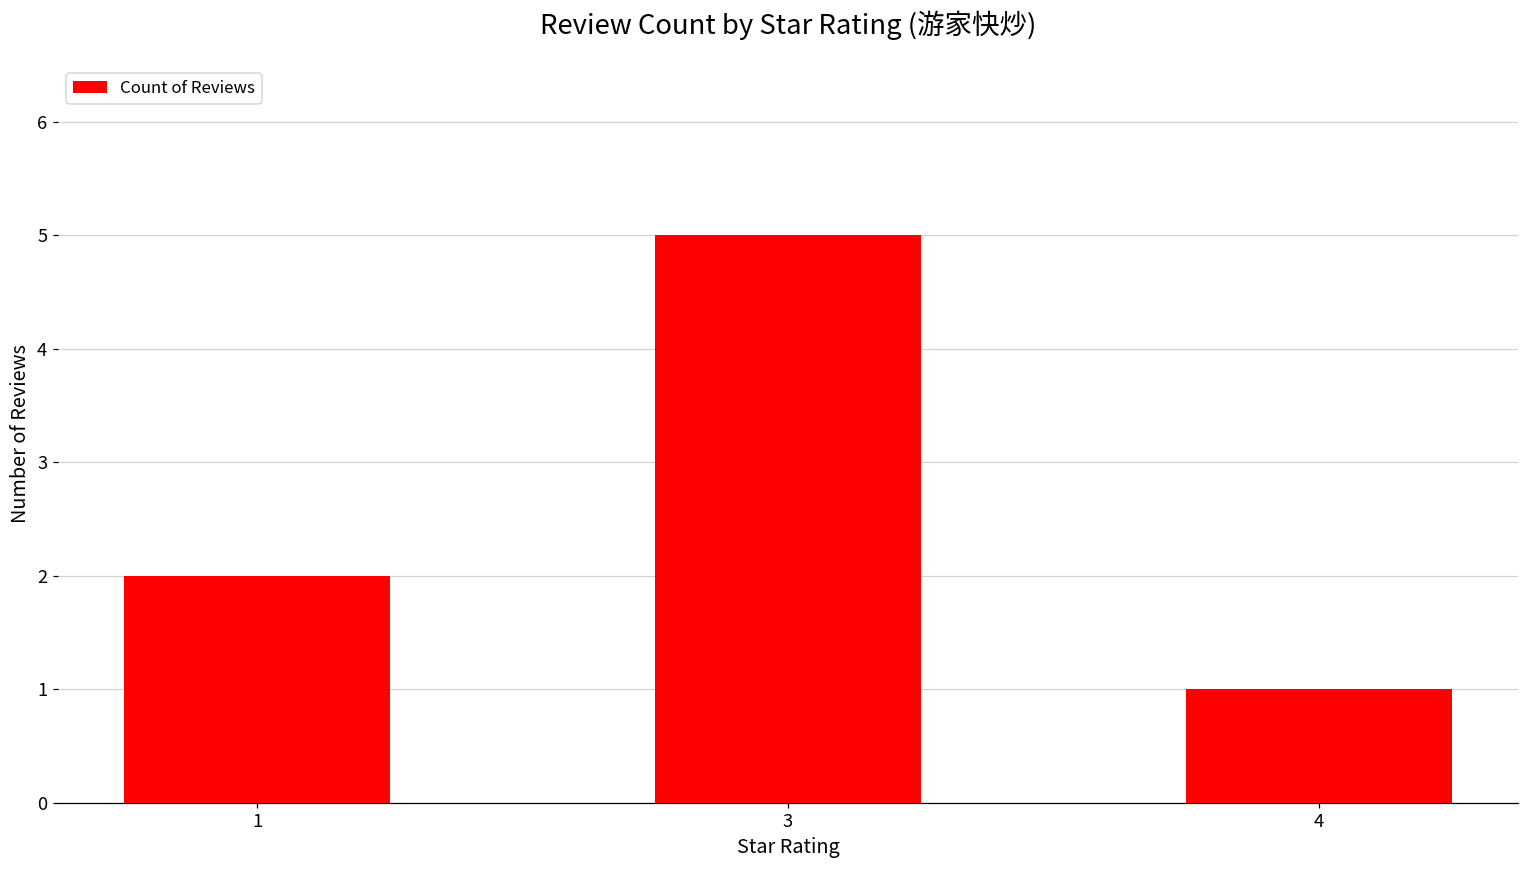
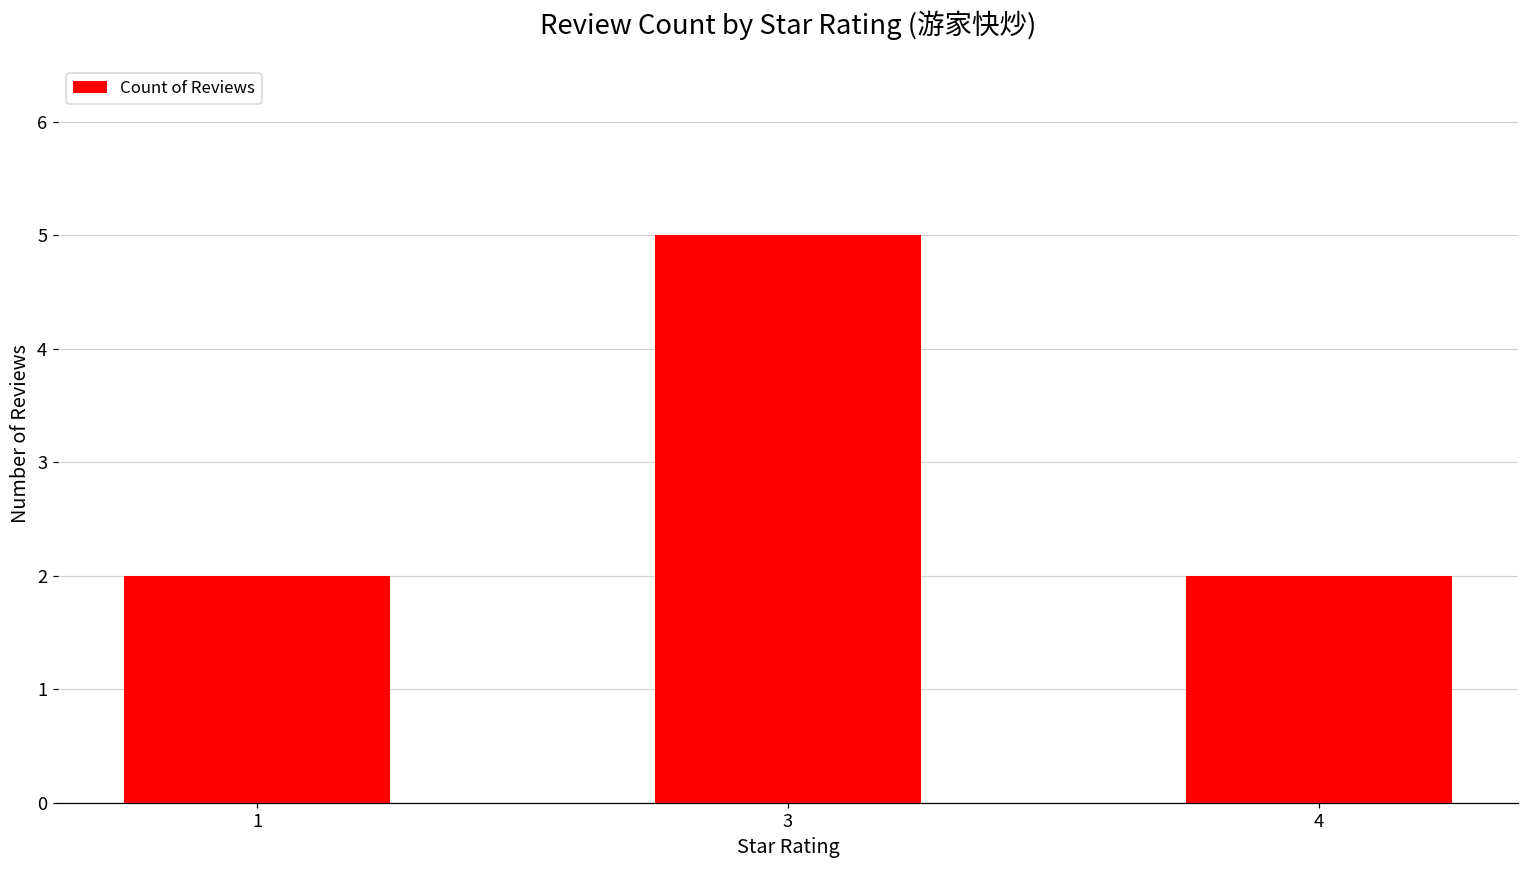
  {
    "1": 2,
    "3": 5,
-   "4": 1
+   "4": 2
  }
